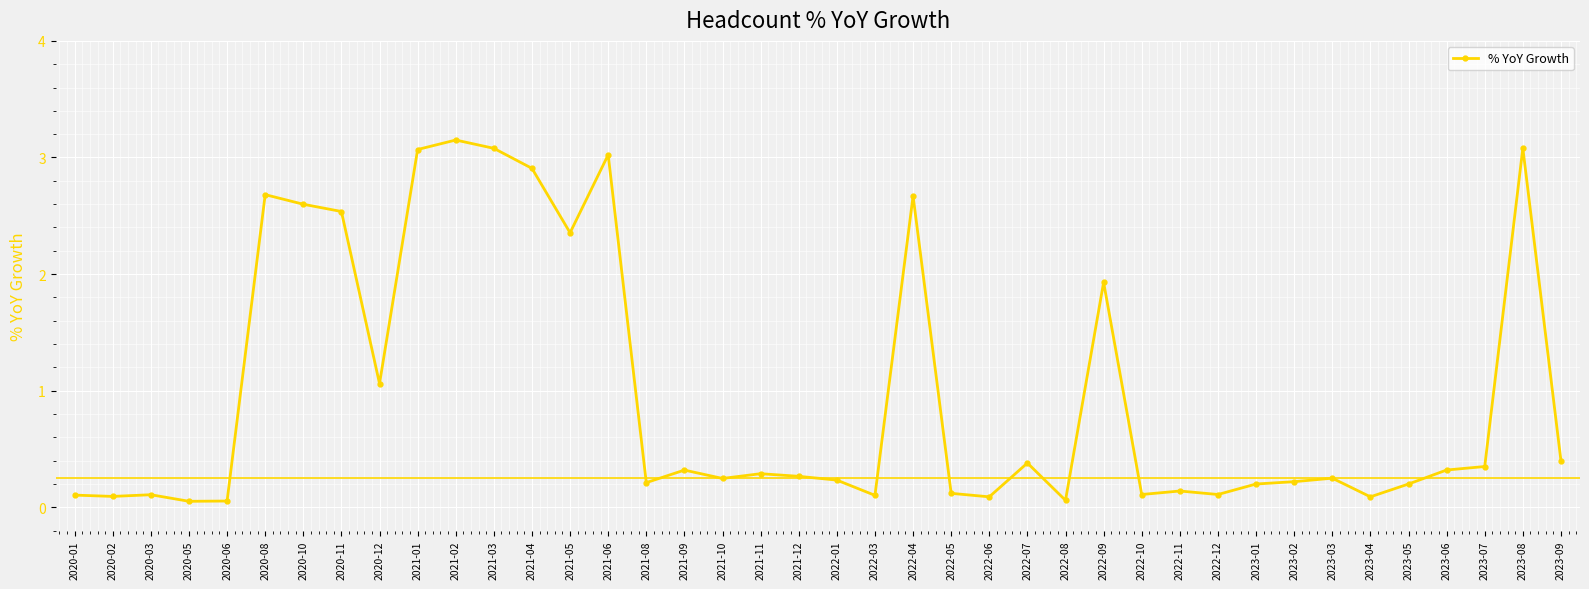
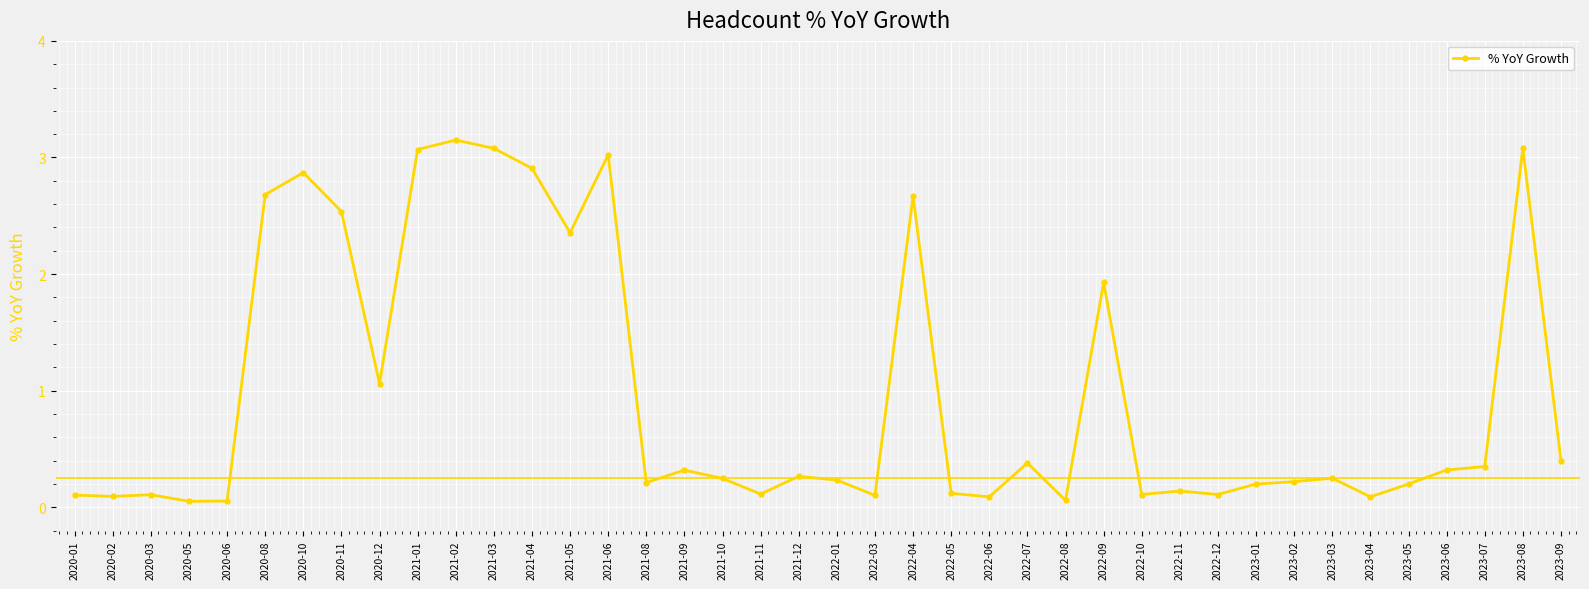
  {
    "2020-01": 0.10,
    "2020-02": 0.09,
    "2020-03": 0.11,
    "2020-05": 0.05,
    "2020-06": 0.05,
    "2020-08": 2.68,
-   "2020-10": 2.60,
+   "2020-10": 2.87,
    "2020-11": 2.54,
    "2020-12": 1.06,
    "2021-01": 3.07,
    "2021-02": 3.15,
    "2021-03": 3.08,
    "2021-04": 2.91,
    "2021-05": 2.35,
    "2021-06": 3.02,
    "2021-08": 0.21,
    "2021-09": 0.32,
    "2021-10": 0.25,
-   "2021-11": 0.29,
+   "2021-11": 0.11,
    "2021-12": 0.27,
    "2022-01": 0.23,
    "2022-03": 0.10,
    "2022-04": 2.67,
    "2022-05": 0.12,
    "2022-06": 0.09,
    "2022-07": 0.38,
    "2022-08": 0.06,
    "2022-09": 1.93,
    "2022-10": 0.11,
    "2022-11": 0.14,
    "2022-12": 0.11,
    "2023-01": 0.20,
    "2023-02": 0.22,
    "2023-03": 0.25,
    "2023-04": 0.09,
    "2023-05": 0.20,
    "2023-06": 0.32,
    "2023-07": 0.35,
    "2023-08": 3.08,
    "2023-09": 0.40
  }
